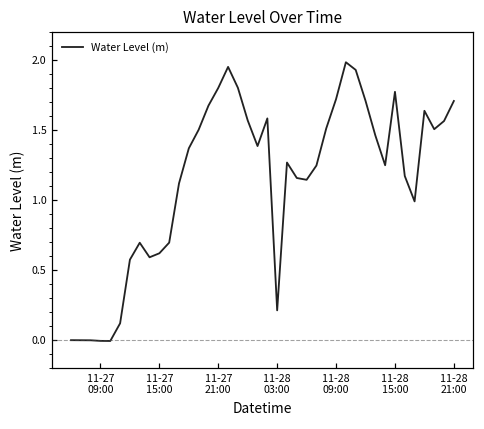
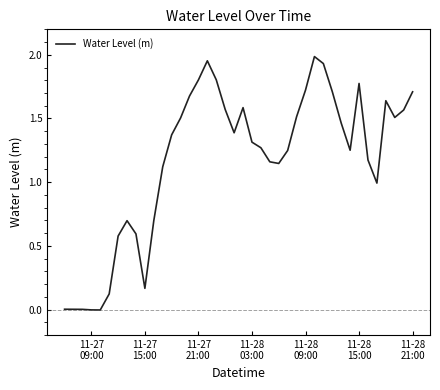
  {
    "11-27 09:00": 0.00,
-   "11-27 15:00": 0.62,
+   "11-27 15:00": 0.17,
    "11-27 21:00": 1.80,
-   "11-28 03:00": 0.22,
+   "11-28 03:00": 1.31,
    "11-28 09:00": 1.72,
    "11-28 15:00": 1.77,
    "11-28 21:00": 1.71
  }
